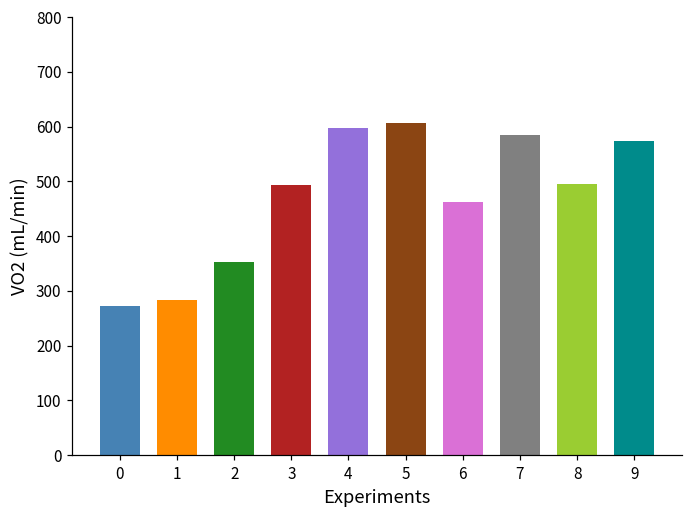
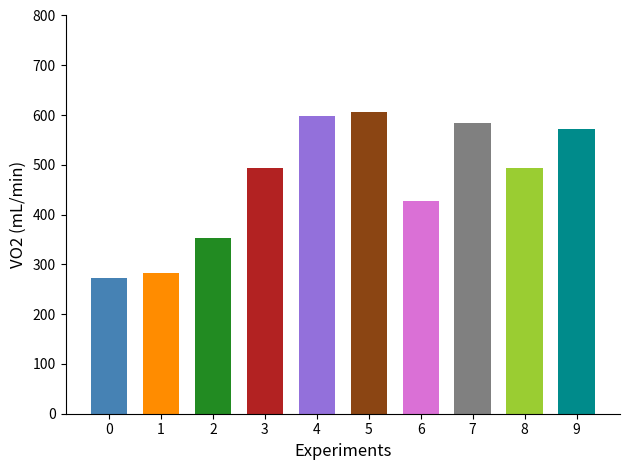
  {
    "0": 270,
    "1": 280,
    "2": 350,
    "3": 490,
    "4": 600,
    "5": 610,
-   "6": 460,
+   "6": 430,
    "7": 580,
    "8": 490,
    "9": 570
  }
